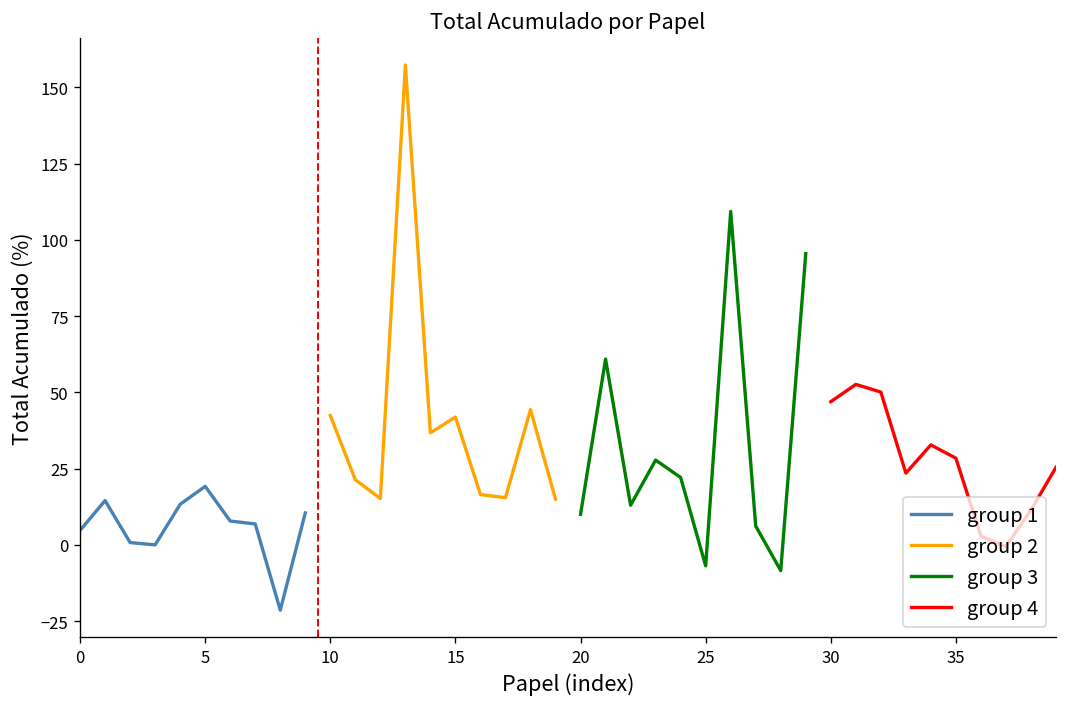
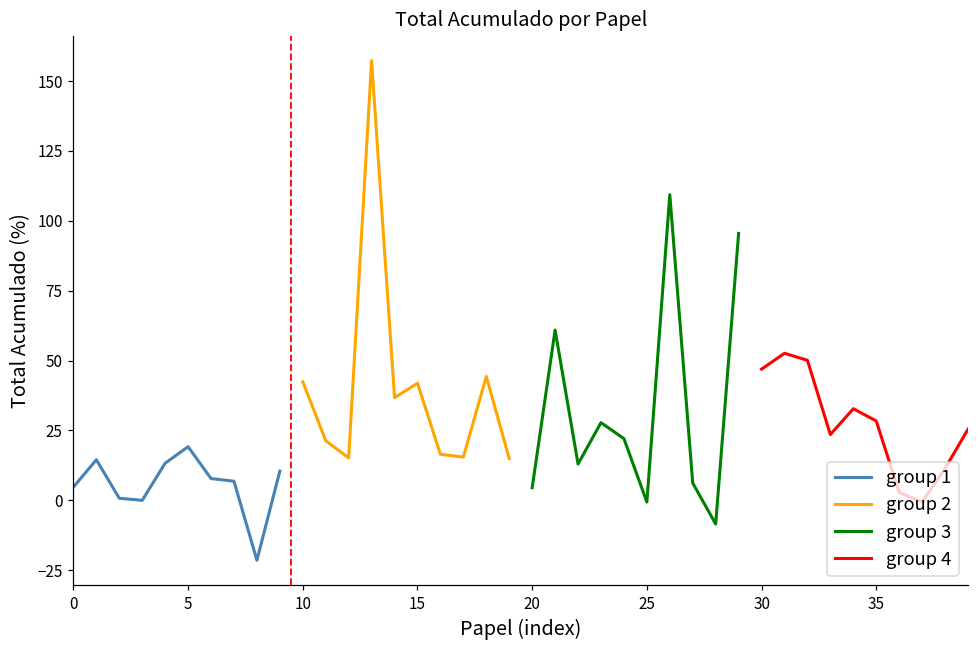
  {
    "group 1": {
      "0": 5,
      "5": 19
    },
    "group 2": {
      "10": 42,
      "15": 42
    },
    "group 3": {
-     "20": 10,
-     "25": -7
+     "20": 5,
+     "25": -1
    },
    "group 4": {
      "30": 47,
      "35": 28
    }
  }
